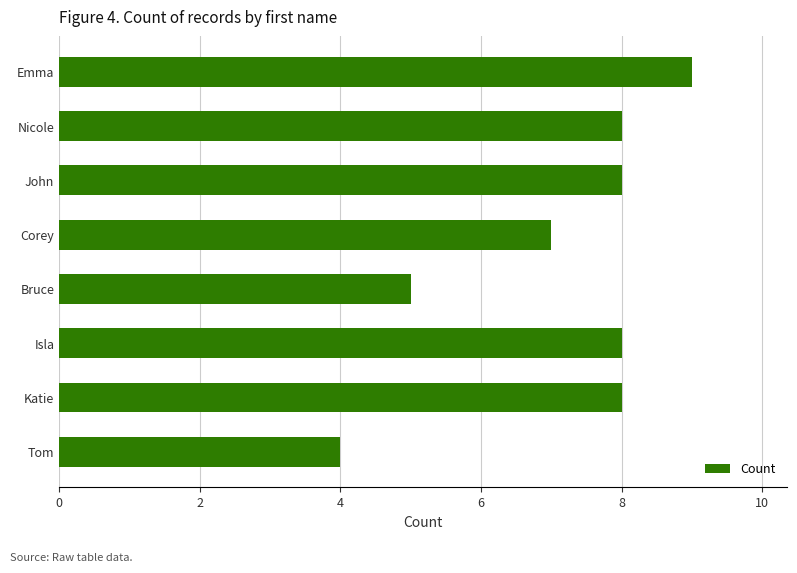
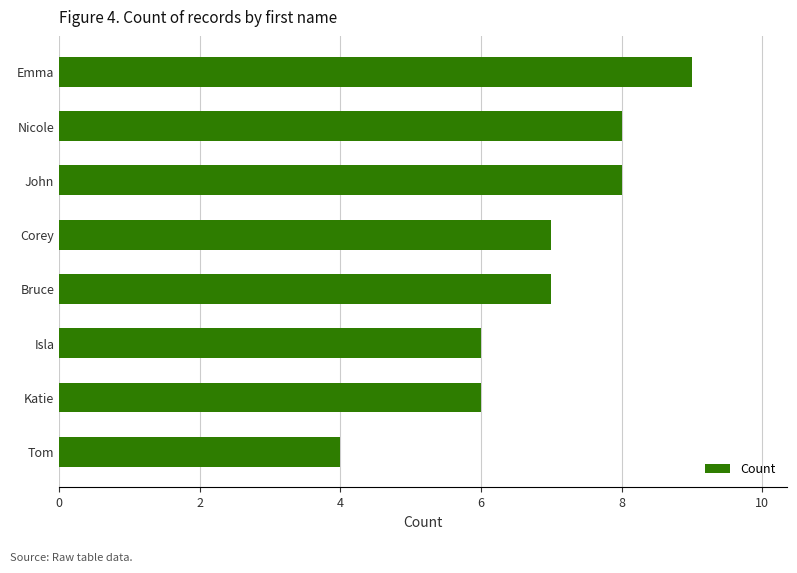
  {
    "Emma": 9,
    "Nicole": 8,
    "John": 8,
    "Corey": 7,
-   "Bruce": 5,
-   "Isla": 8,
-   "Katie": 8,
+   "Bruce": 7,
+   "Isla": 6,
+   "Katie": 6,
    "Tom": 4
  }
